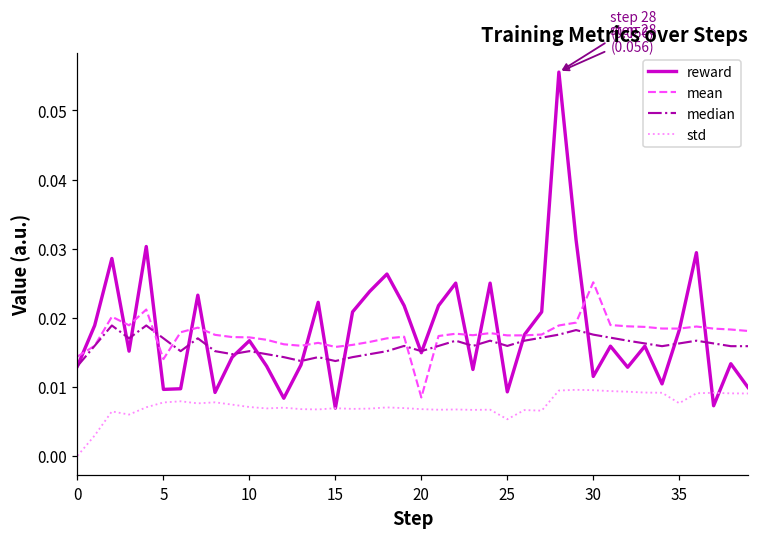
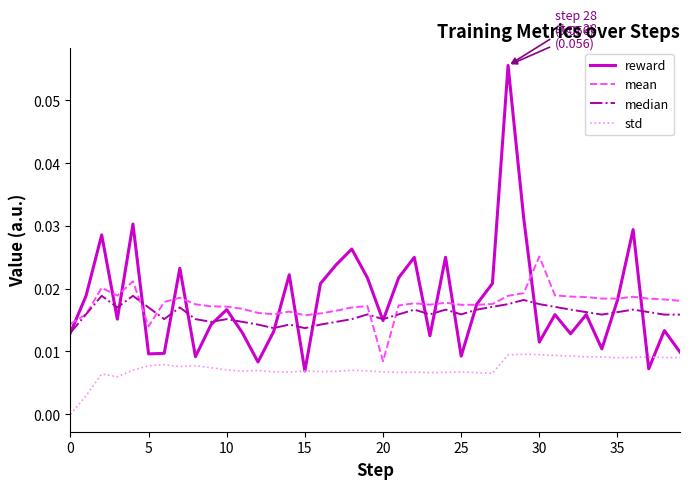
  {
    "mean": {
      "0": 0.014,
      "5": 0.014,
      "10": 0.017,
      "15": 0.016,
      "20": 0.008,
      "25": 0.017,
      "30": 0.025
    },
    "std": {
      "0": 0.000,
      "5": 0.008,
      "10": 0.007,
      "20": 0.007,
-     "25": 0.005,
+     "25": 0.007,
      "30": 0.009,
-     "35": 0.008
+     "35": 0.009
    }
  }
